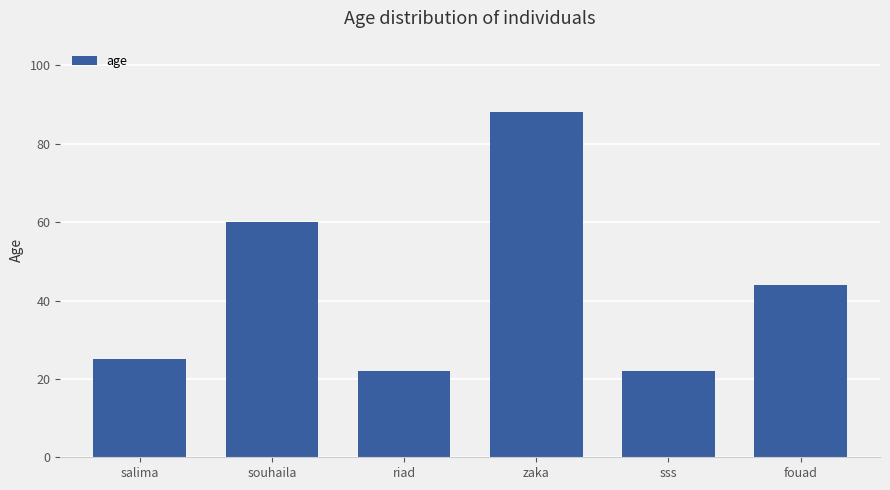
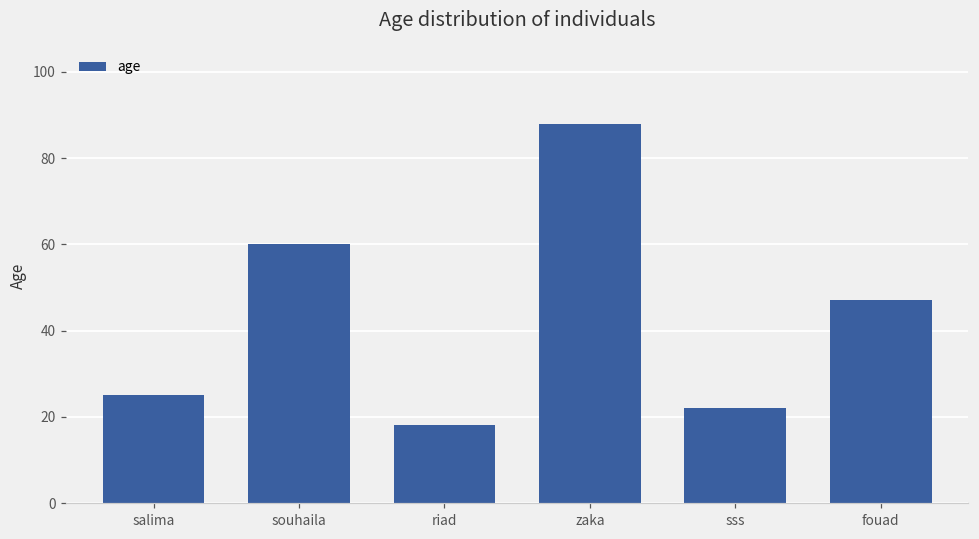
  {
    "salima": 25,
    "souhaila": 60,
-   "riad": 22,
+   "riad": 18,
    "zaka": 88,
    "sss": 22,
-   "fouad": 44
+   "fouad": 47
  }
